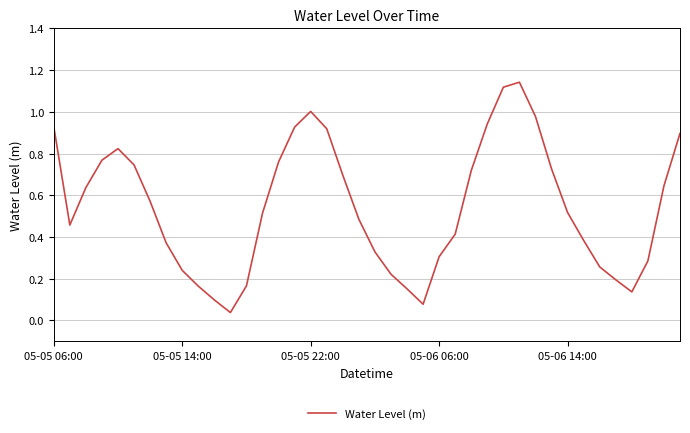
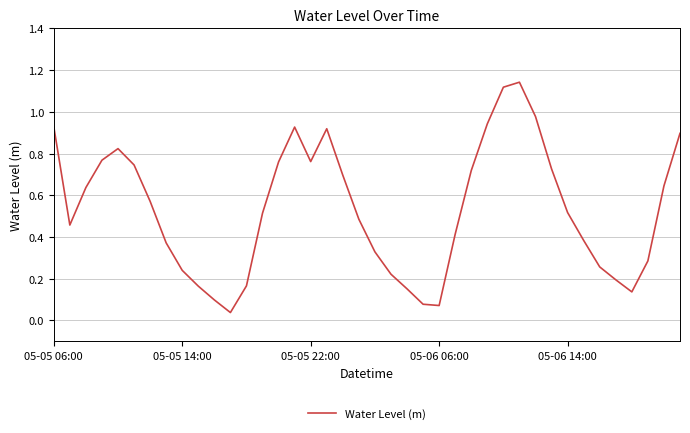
  {
    "05-05 06:00": 0.93,
    "05-05 14:00": 0.24,
-   "05-05 22:00": 1.00,
-   "05-06 06:00": 0.31,
+   "05-05 22:00": 0.76,
+   "05-06 06:00": 0.07,
    "05-06 14:00": 0.52
  }
